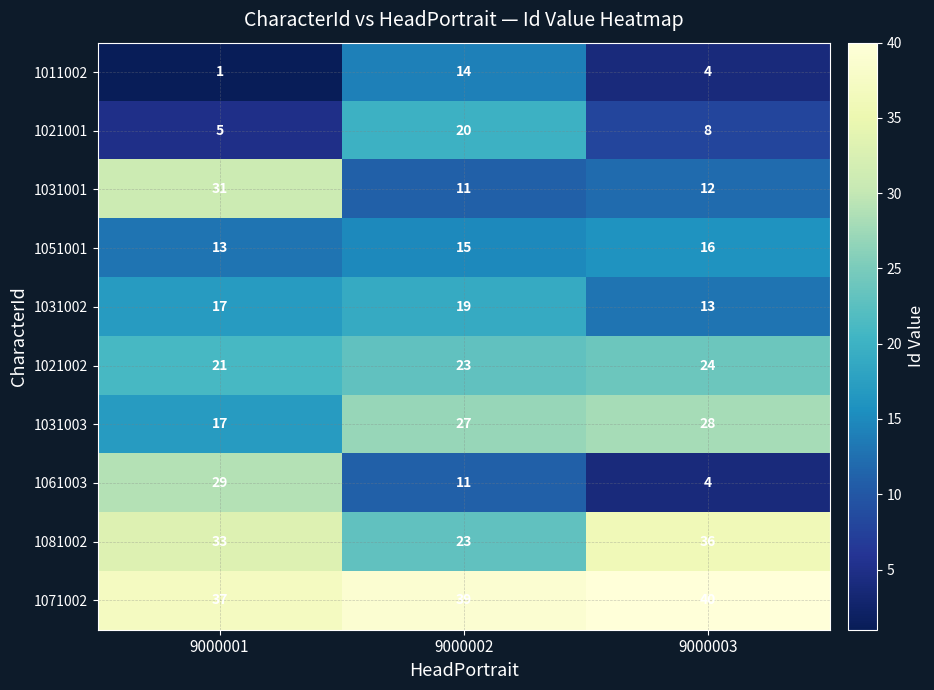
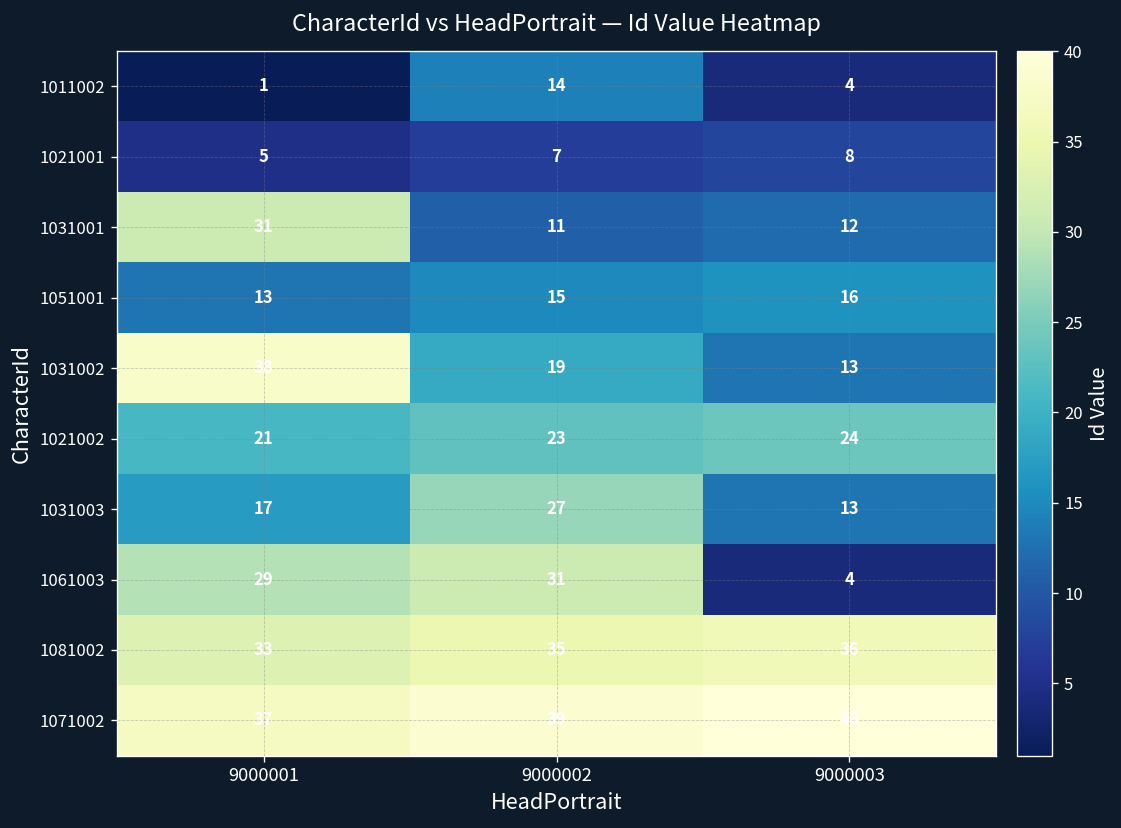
  {
    "1011002": {
      "9000001": 1,
      "9000002": 14,
      "9000003": 4
    },
    "1021001": {
      "9000001": 5,
-     "9000002": 20,
+     "9000002": 7,
      "9000003": 8
    },
    "1031001": {
      "9000001": 31,
      "9000002": 11,
      "9000003": 12
    },
    "1051001": {
      "9000001": 13,
      "9000002": 15,
      "9000003": 16
    },
    "1031002": {
-     "9000001": 17,
+     "9000001": 38,
      "9000002": 19,
      "9000003": 13
    },
    "1021002": {
      "9000001": 21,
      "9000002": 23,
      "9000003": 24
    },
    "1031003": {
      "9000001": 17,
      "9000002": 27,
-     "9000003": 28
+     "9000003": 13
    },
    "1061003": {
      "9000001": 29,
-     "9000002": 11,
+     "9000002": 31,
      "9000003": 4
    },
    "1081002": {
      "9000001": 33,
-     "9000002": 23,
+     "9000002": 35,
      "9000003": 36
    },
    "1071002": {
      "9000001": 37
    }
  }
